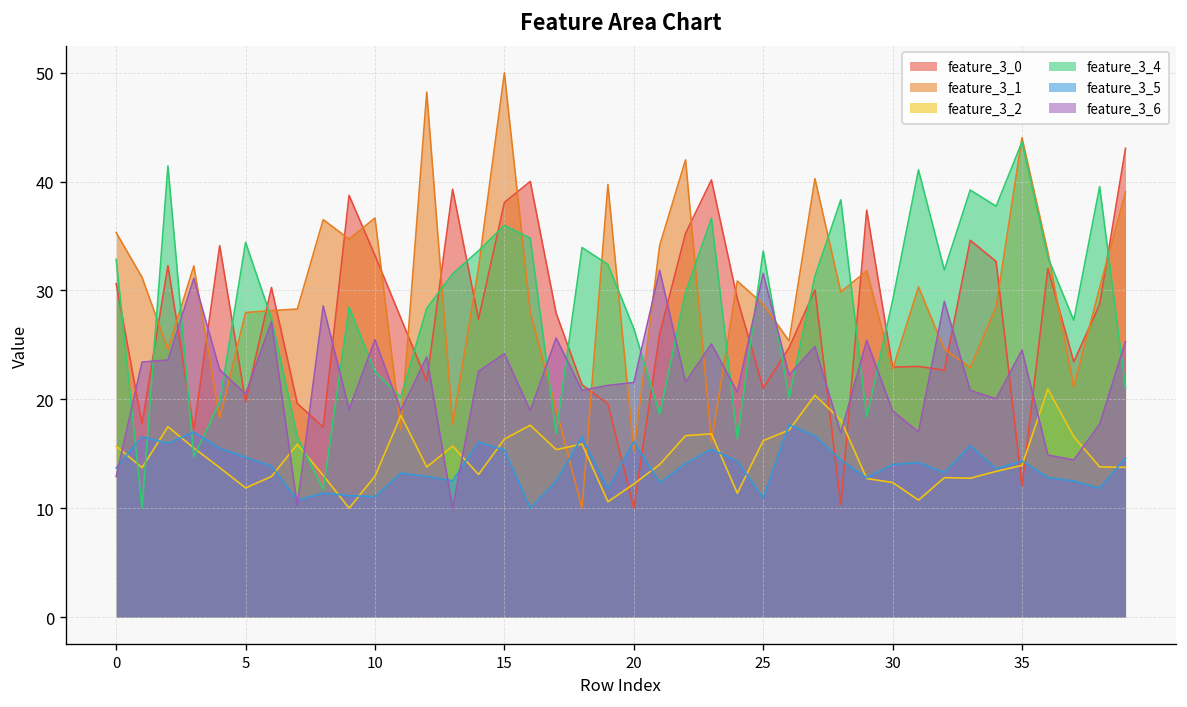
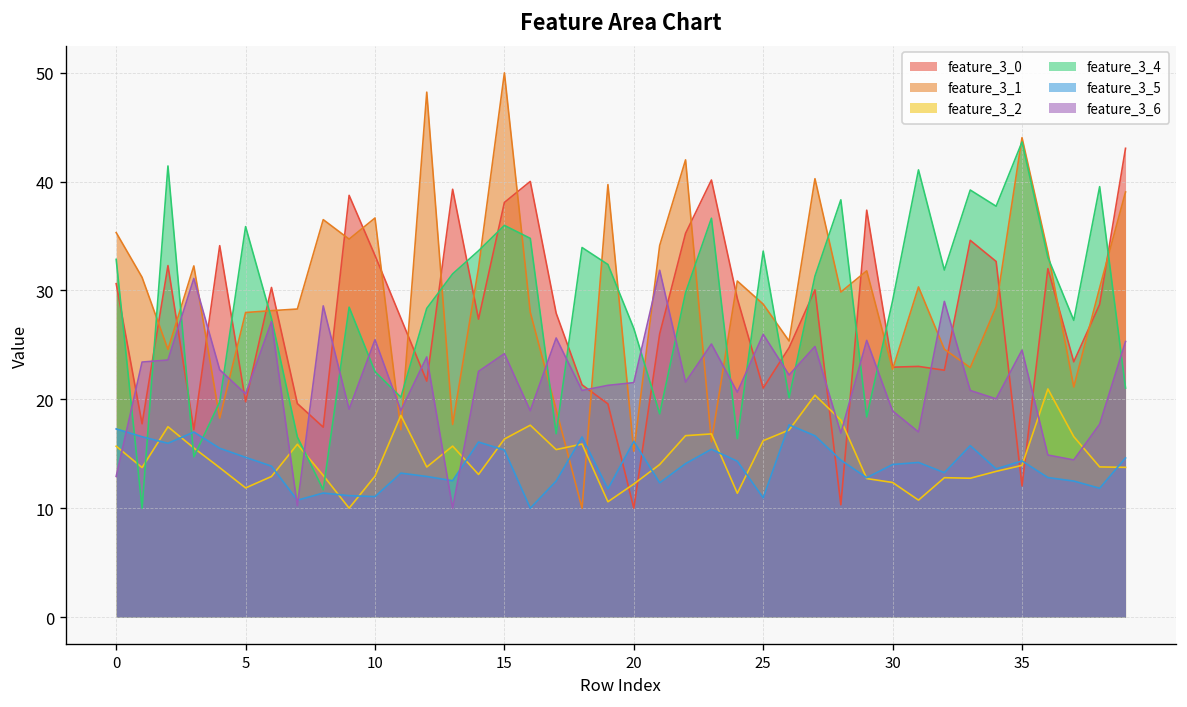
  {
    "feature_3_4": {
      "0": 33,
-     "5": 34,
+     "5": 36,
      "10": 23,
      "15": 36,
      "20": 27,
      "25": 34,
      "30": 29,
      "35": 44
    },
    "feature_3_5": {
-     "0": 14,
+     "0": 17,
      "5": 15,
      "10": 11,
      "15": 15,
      "20": 16,
      "25": 11,
      "30": 14,
      "35": 14
    },
    "feature_3_6": {
      "0": 13,
      "5": 20,
      "10": 25,
      "15": 24,
      "20": 22,
-     "25": 32,
+     "25": 26,
      "30": 19,
      "35": 25
    }
  }
